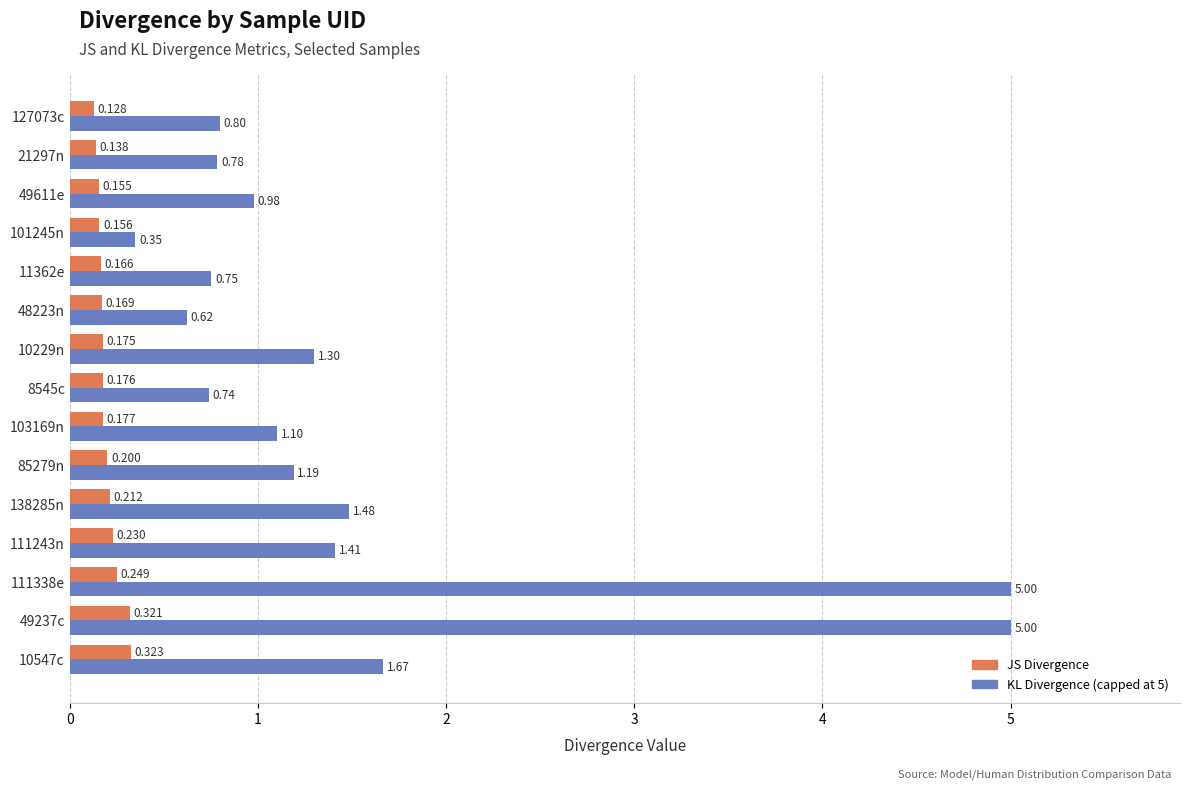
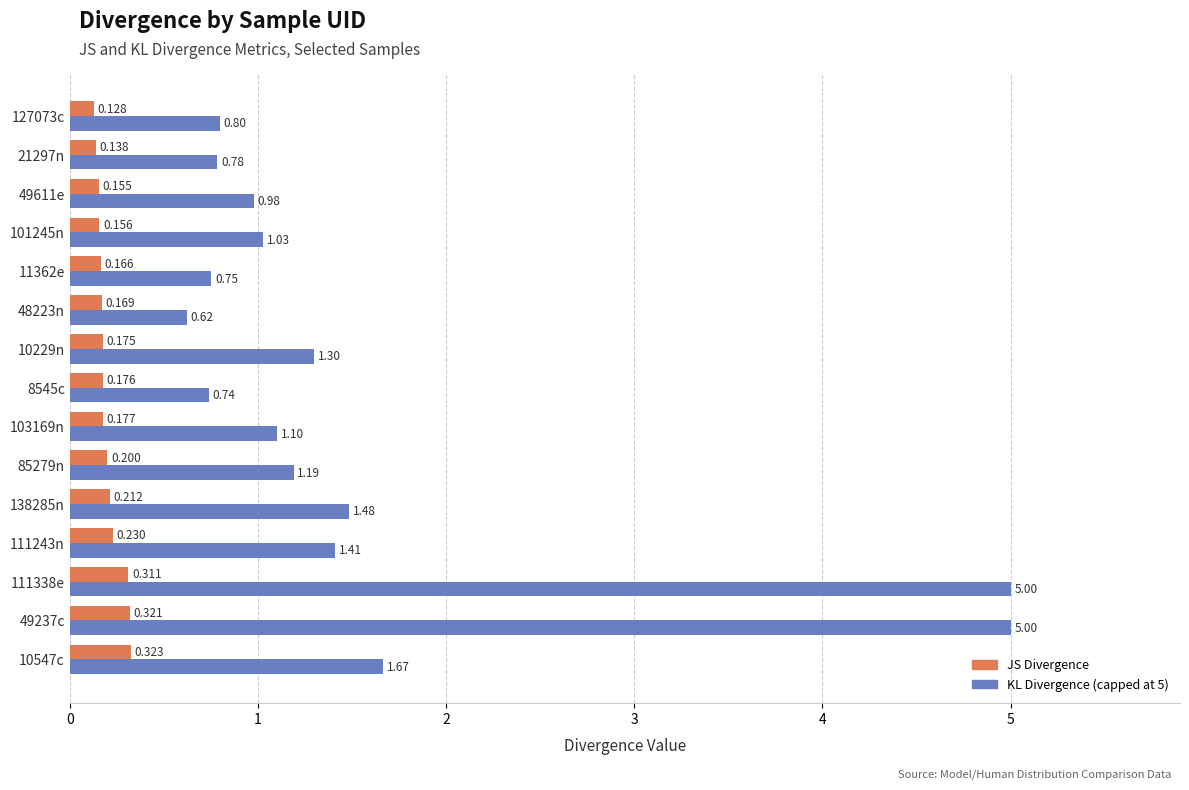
  {
    "JS Divergence": {
      "127073c": 0.128,
      "21297n": 0.138,
      "49611e": 0.155,
      "101245n": 0.156,
      "11362e": 0.166,
      "48223n": 0.169,
      "10229n": 0.175,
      "8545c": 0.176,
      "103169n": 0.177,
      "85279n": 0.200,
      "138285n": 0.212,
      "111243n": 0.230,
-     "111338e": 0.249,
+     "111338e": 0.311,
      "49237c": 0.321,
      "10547c": 0.323
    },
    "KL Divergence (capped at 5)": {
      "127073c": 0.80,
      "21297n": 0.78,
      "49611e": 0.98,
-     "101245n": 0.35,
+     "101245n": 1.03,
      "11362e": 0.75,
      "48223n": 0.62,
      "10229n": 1.30,
      "8545c": 0.74,
      "103169n": 1.10,
      "85279n": 1.19,
      "138285n": 1.48,
      "111243n": 1.41,
      "111338e": 5.00,
      "49237c": 5.00,
      "10547c": 1.67
    }
  }
